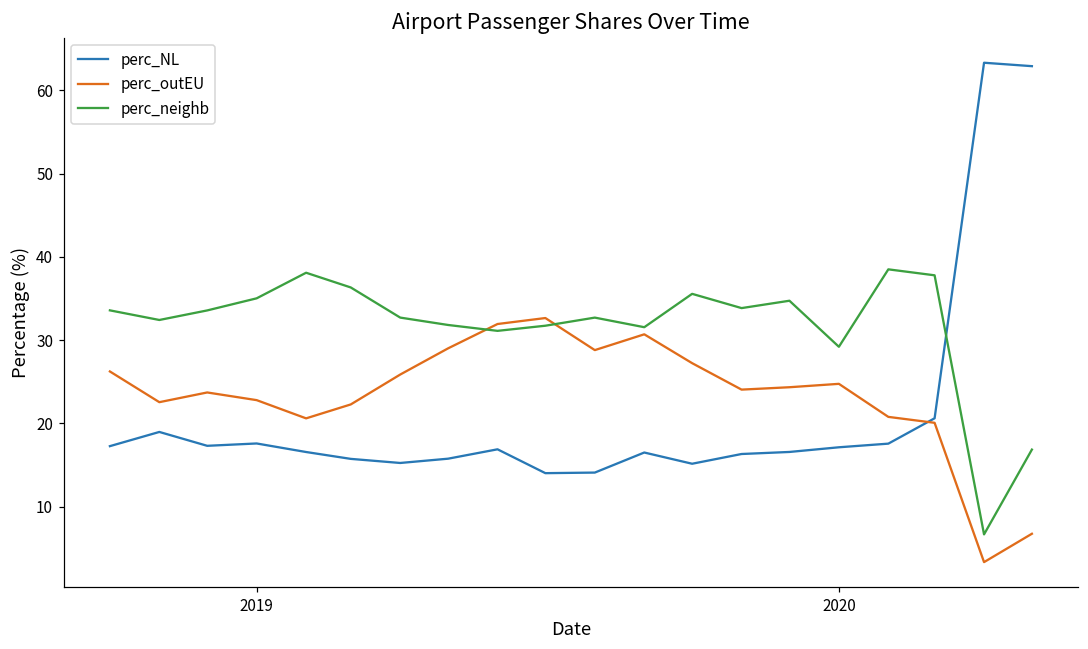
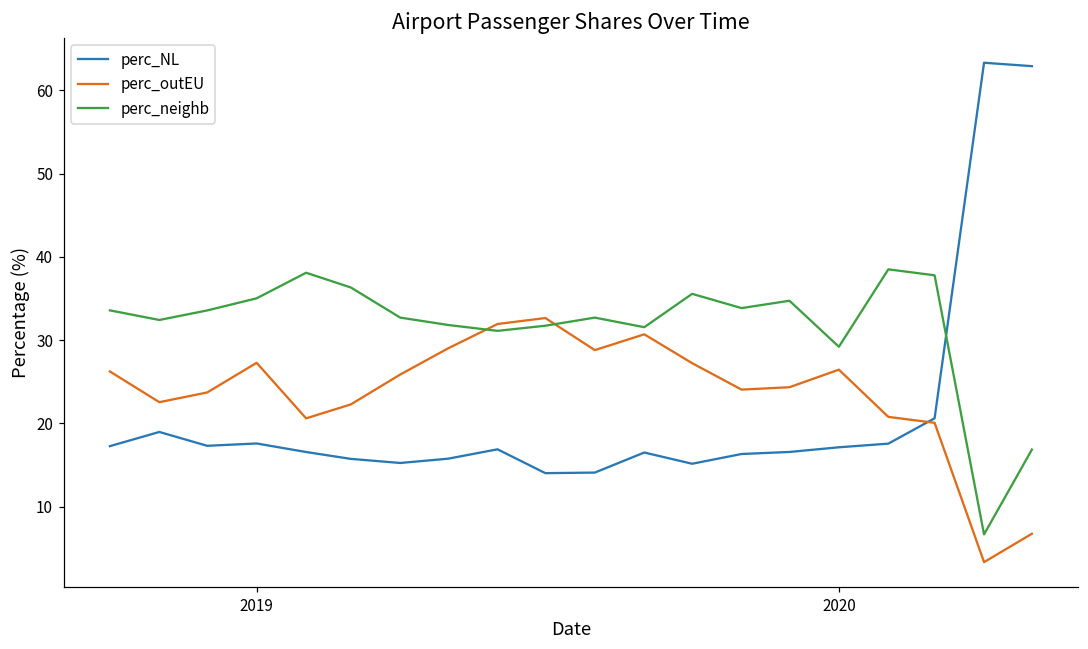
  {
    "perc_NL": {
      "2019": 18,
      "2020": 17
    },
    "perc_outEU": {
-     "2019": 23,
-     "2020": 25
+     "2019": 27,
+     "2020": 26
    },
    "perc_neighb": {
      "2019": 35,
      "2020": 29
    }
  }
